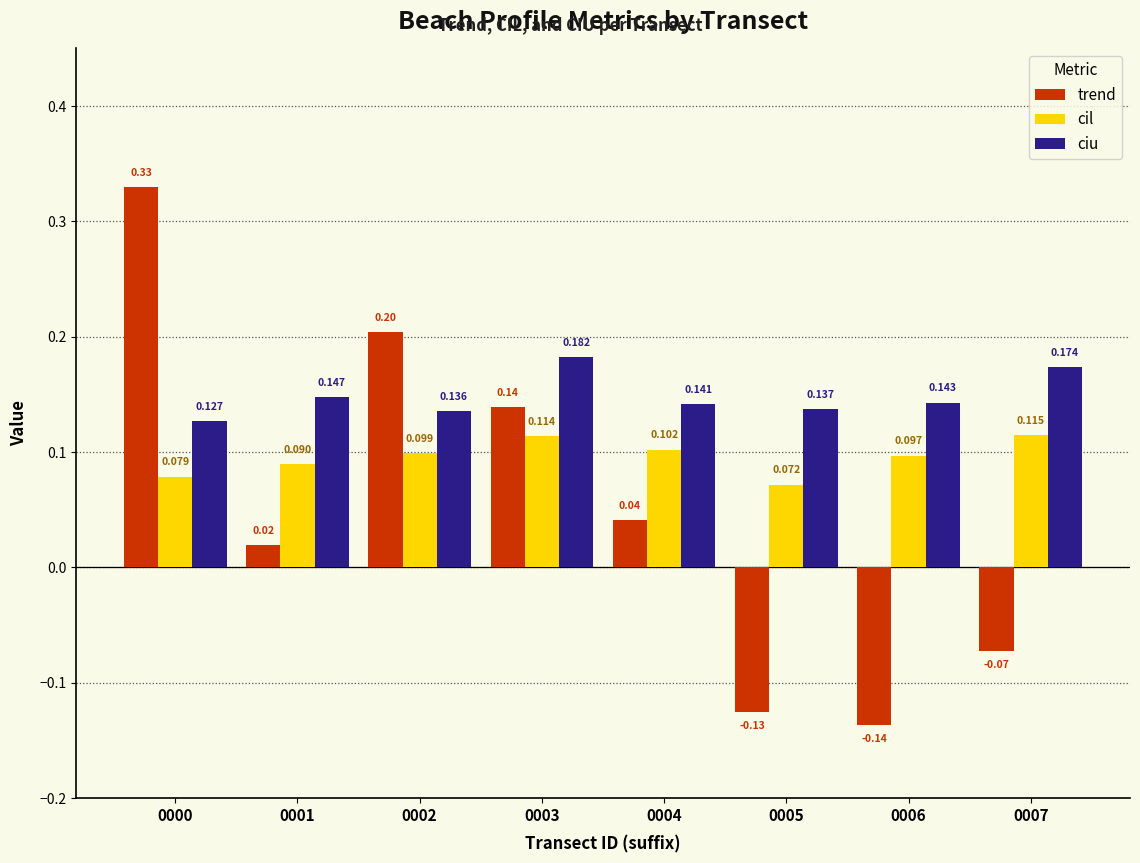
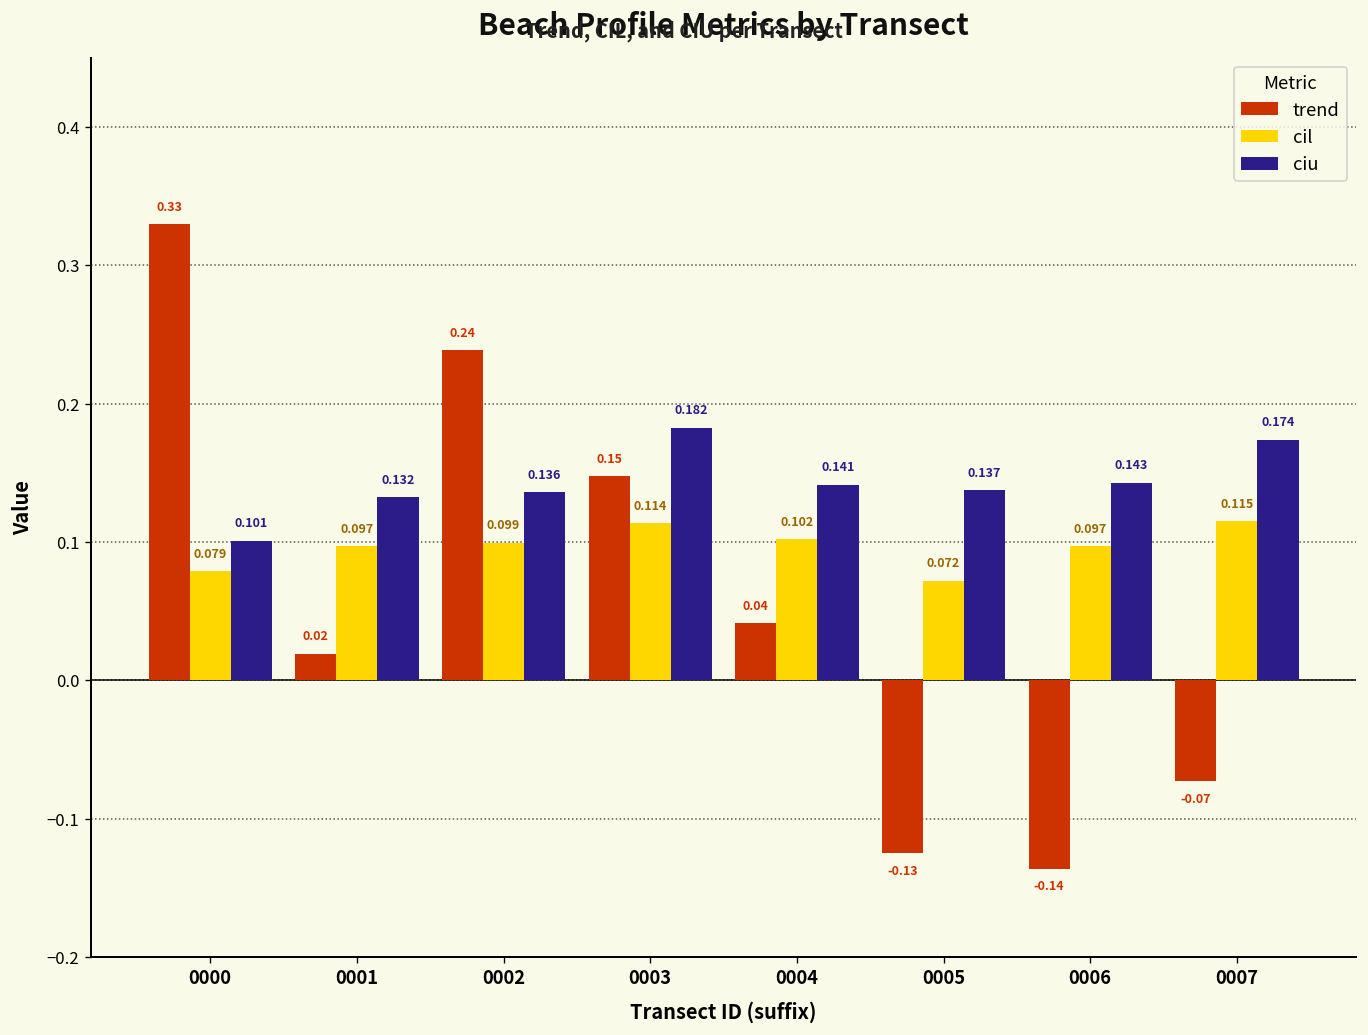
  {
    "trend": {
      "0000": 0.33,
      "0001": 0.02,
-     "0002": 0.20,
-     "0003": 0.14,
+     "0002": 0.24,
+     "0003": 0.15,
      "0004": 0.04,
      "0005": -0.13,
      "0006": -0.14,
      "0007": -0.07
    },
    "cil": {
      "0000": 0.079,
-     "0001": 0.090,
+     "0001": 0.097,
      "0002": 0.099,
      "0003": 0.114,
      "0004": 0.102,
      "0005": 0.072,
      "0006": 0.097,
      "0007": 0.115
    },
    "ciu": {
-     "0000": 0.127,
-     "0001": 0.147,
+     "0000": 0.101,
+     "0001": 0.132,
      "0002": 0.136,
      "0003": 0.182,
      "0004": 0.141,
      "0005": 0.137,
      "0006": 0.143,
      "0007": 0.174
    }
  }
